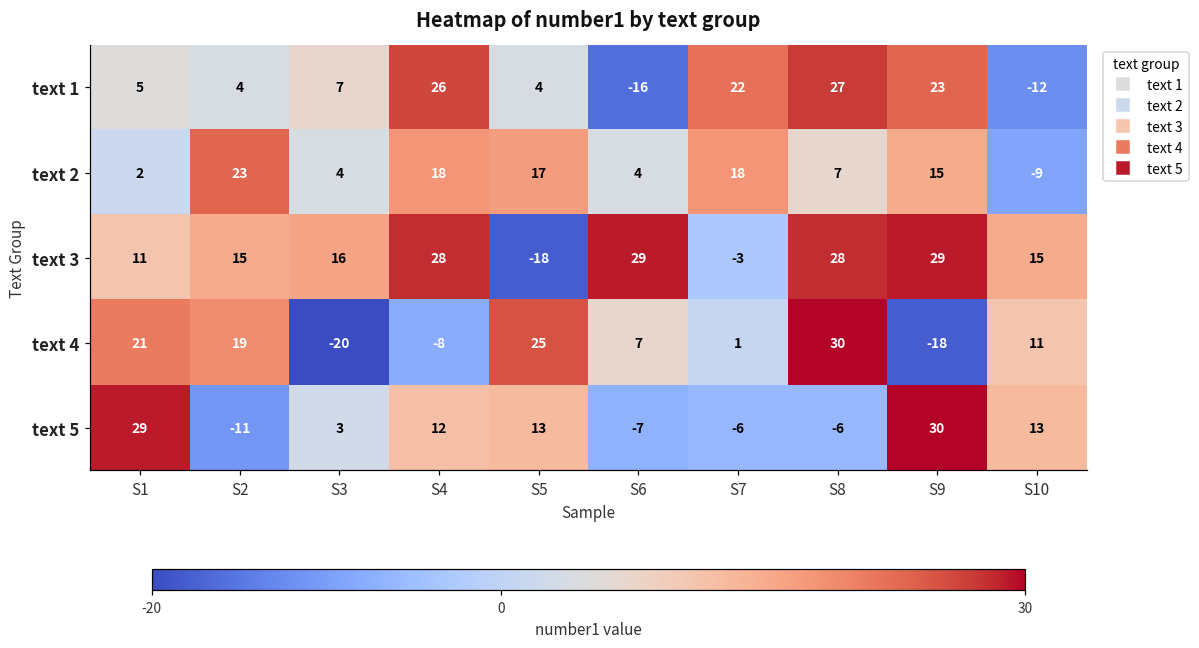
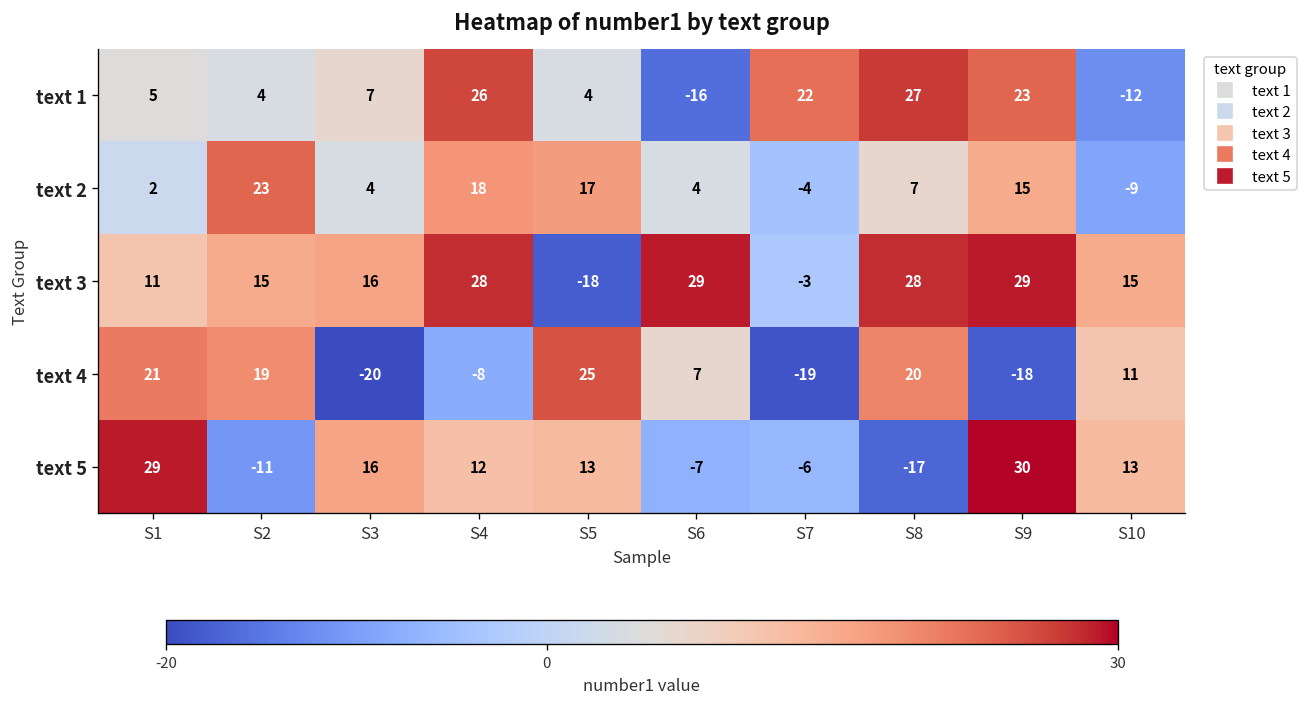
  {
    "text 1": {
      "S1": 5,
      "S2": 4,
      "S3": 7,
      "S4": 26,
      "S5": 4,
      "S6": -16,
      "S7": 22,
      "S8": 27,
      "S9": 23,
      "S10": -12
    },
    "text 2": {
      "S1": 2,
      "S2": 23,
      "S3": 4,
      "S4": 18,
      "S5": 17,
      "S6": 4,
-     "S7": 18,
+     "S7": -4,
      "S8": 7,
      "S9": 15,
      "S10": -9
    },
    "text 3": {
      "S1": 11,
      "S2": 15,
      "S3": 16,
      "S4": 28,
      "S5": -18,
      "S6": 29,
      "S7": -3,
      "S8": 28,
      "S9": 29,
      "S10": 15
    },
    "text 4": {
      "S1": 21,
      "S2": 19,
      "S3": -20,
      "S4": -8,
      "S5": 25,
      "S6": 7,
-     "S7": 1,
-     "S8": 30,
+     "S7": -19,
+     "S8": 20,
      "S9": -18,
      "S10": 11
    },
    "text 5": {
      "S1": 29,
      "S2": -11,
-     "S3": 3,
+     "S3": 16,
      "S4": 12,
      "S5": 13,
      "S6": -7,
      "S7": -6,
-     "S8": -6,
+     "S8": -17,
      "S9": 30,
      "S10": 13
    }
  }
